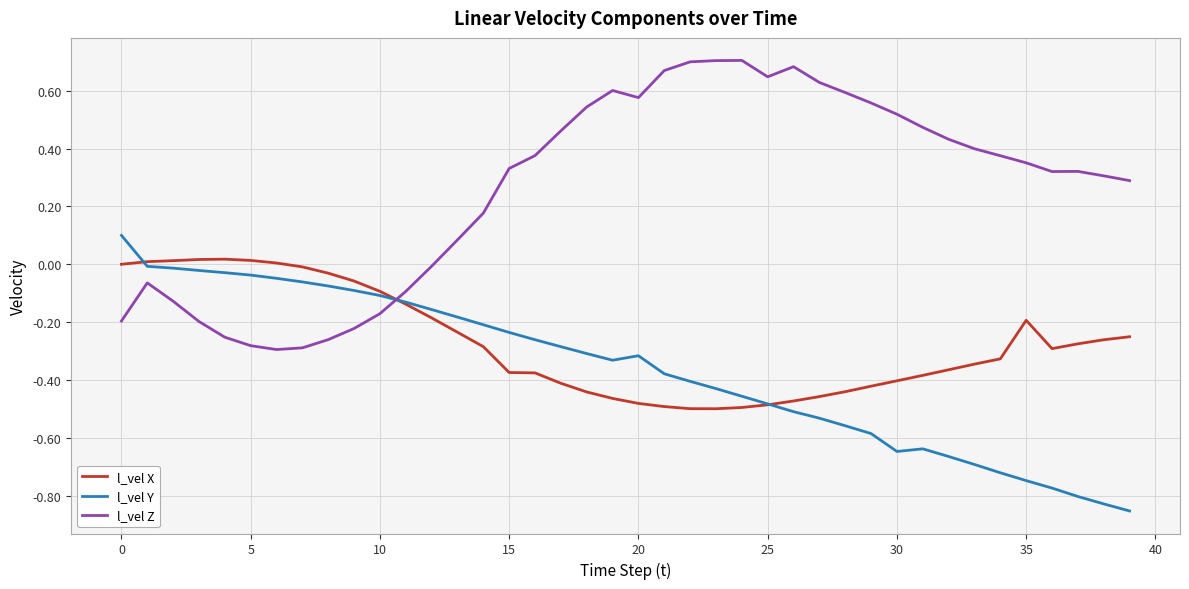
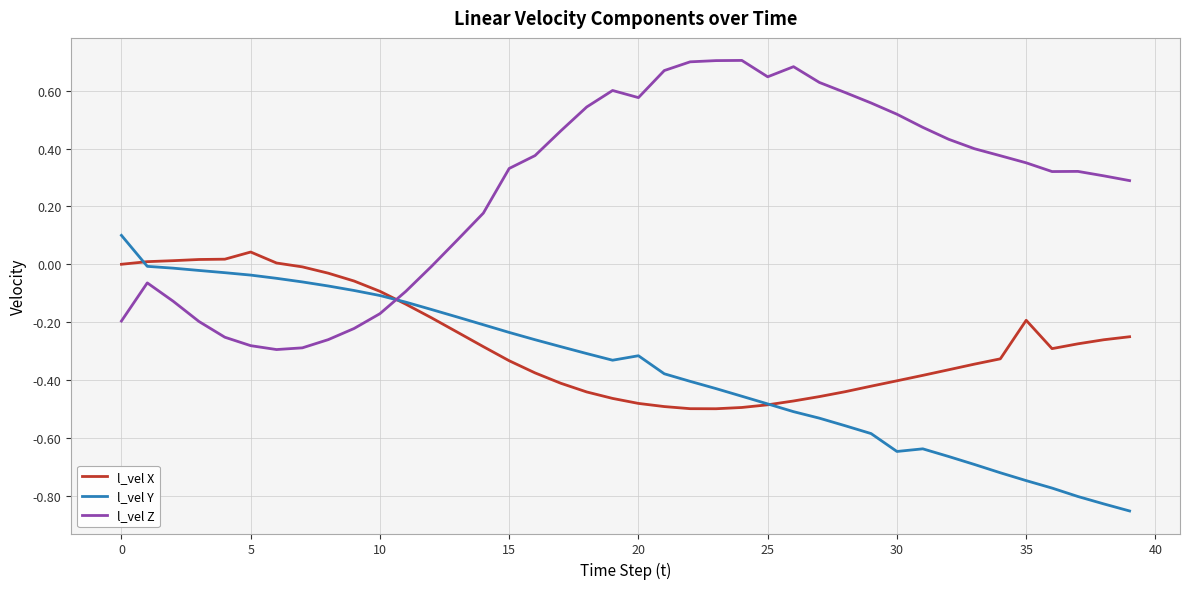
  {
    "l_vel X": {
      "0": 0.00,
-     "5": 0.01,
+     "5": 0.04,
      "10": -0.09,
-     "15": -0.37,
+     "15": -0.33,
      "20": -0.48,
      "30": -0.40,
      "35": -0.19
    },
    "l_vel Y": {
      "0": 0.10,
      "5": -0.04,
      "10": -0.11,
      "15": -0.24,
      "20": -0.32,
      "30": -0.65,
      "35": -0.75
    },
    "l_vel Z": {
      "0": -0.20,
      "5": -0.28,
      "10": -0.17,
      "15": 0.33,
      "20": 0.58,
      "25": 0.65,
      "30": 0.52,
      "35": 0.35
    }
  }
